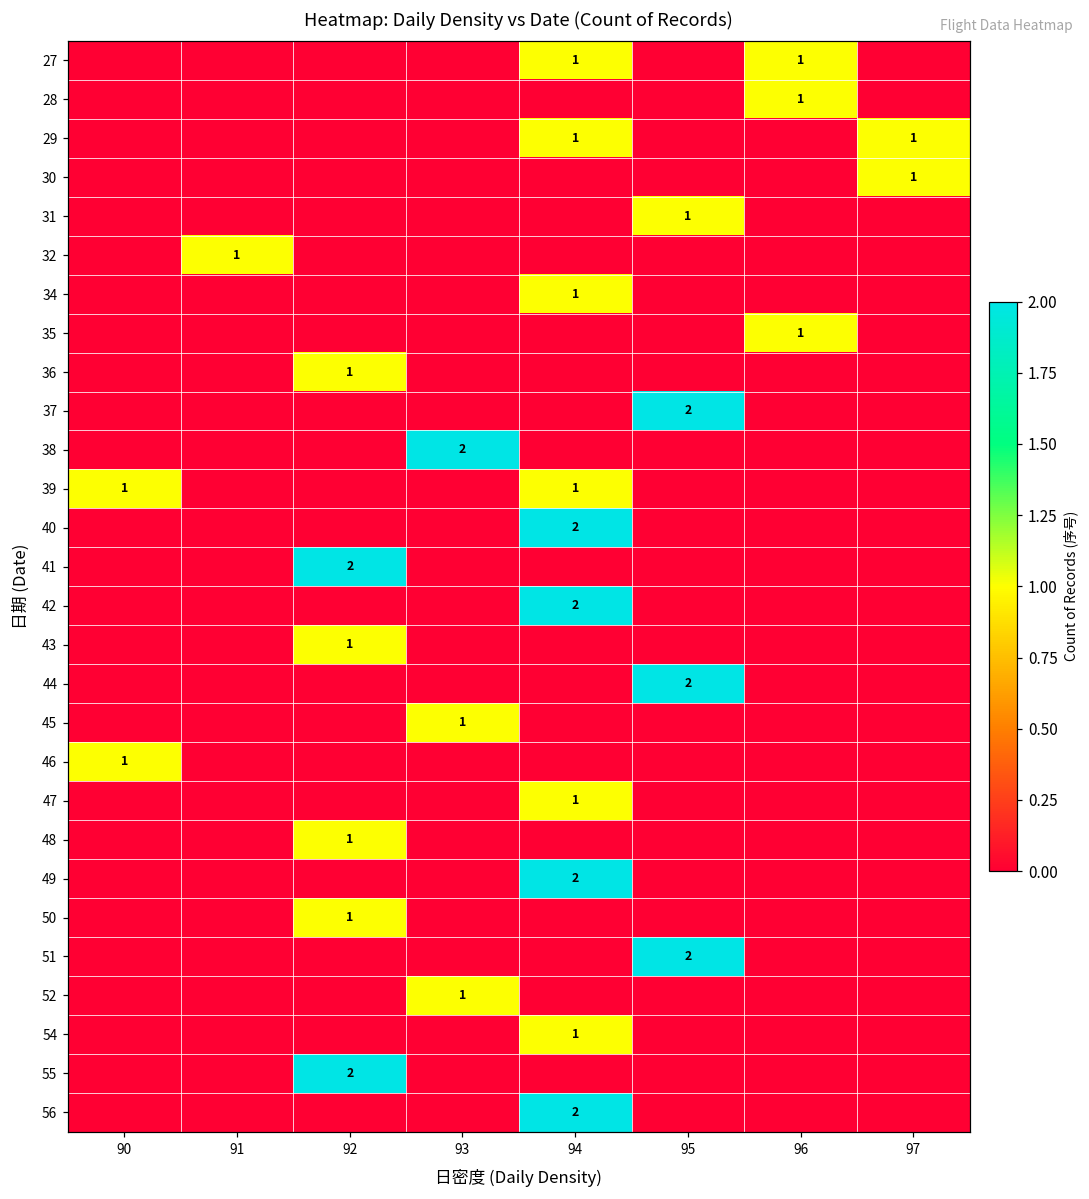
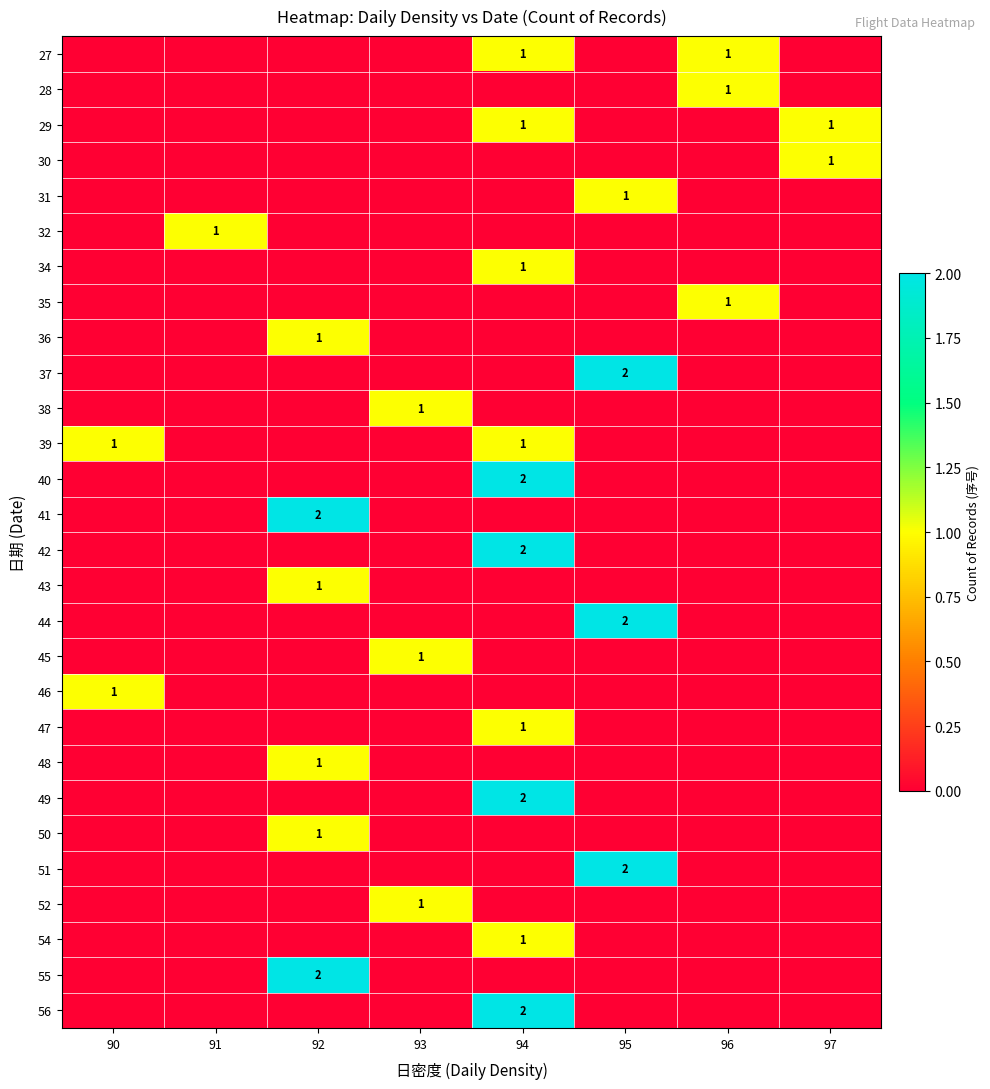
  {
    "27": {
      "94": 1,
      "96": 1
    },
    "28": {
      "96": 1
    },
    "29": {
      "94": 1,
      "97": 1
    },
    "30": {
      "97": 1
    },
    "31": {
      "95": 1
    },
    "32": {
      "91": 1
    },
    "34": {
      "94": 1
    },
    "35": {
      "96": 1
    },
    "36": {
      "92": 1
    },
    "37": {
      "95": 2
    },
    "38": {
-     "93": 2
+     "93": 1
    },
    "39": {
      "90": 1,
      "94": 1
    },
    "40": {
      "94": 2
    },
    "41": {
      "92": 2
    },
    "42": {
      "94": 2
    },
    "43": {
      "92": 1
    },
    "44": {
      "95": 2
    },
    "45": {
      "93": 1
    },
    "46": {
      "90": 1
    },
    "47": {
      "94": 1
    },
    "48": {
      "92": 1
    },
    "49": {
      "94": 2
    },
    "50": {
      "92": 1
    },
    "51": {
      "95": 2
    },
    "52": {
      "93": 1
    },
    "54": {
      "94": 1
    },
    "55": {
      "92": 2
    },
    "56": {
      "94": 2
    }
  }
